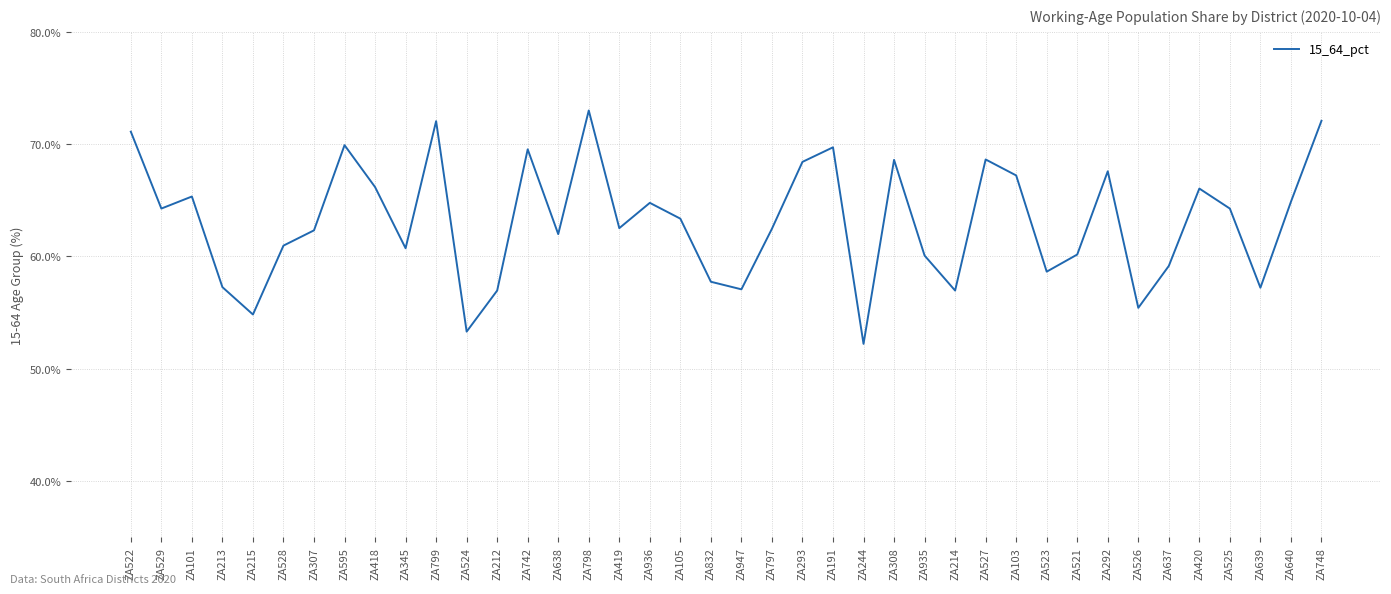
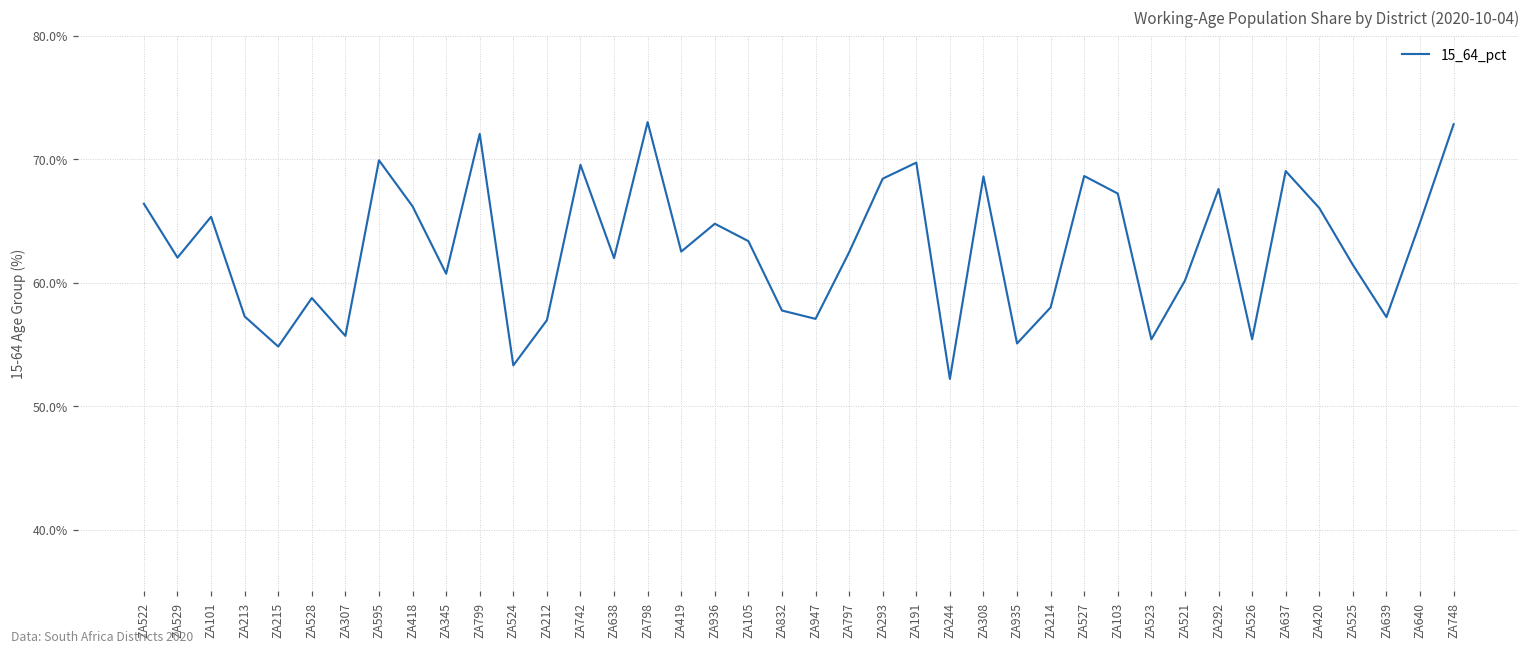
  {
-   "ZA522": "71.1%",
-   "ZA529": "64.3%",
+   "ZA522": "66.4%",
+   "ZA529": "62.0%",
    "ZA101": "65.3%",
    "ZA213": "57.3%",
    "ZA215": "54.8%",
-   "ZA528": "61.0%",
-   "ZA307": "62.3%",
+   "ZA528": "58.8%",
+   "ZA307": "55.7%",
    "ZA595": "69.9%",
    "ZA418": "66.2%",
    "ZA345": "60.7%",
    "ZA799": "72.0%",
    "ZA524": "53.3%",
    "ZA212": "57.0%",
    "ZA742": "69.5%",
    "ZA638": "62.0%",
    "ZA798": "73.0%",
    "ZA419": "62.5%",
    "ZA936": "64.8%",
    "ZA105": "63.4%",
    "ZA832": "57.7%",
    "ZA947": "57.1%",
    "ZA797": "62.5%",
    "ZA293": "68.4%",
    "ZA191": "69.7%",
    "ZA244": "52.2%",
    "ZA308": "68.6%",
-   "ZA935": "60.1%",
-   "ZA214": "57.0%",
+   "ZA935": "55.1%",
+   "ZA214": "58.0%",
    "ZA527": "68.6%",
    "ZA103": "67.2%",
-   "ZA523": "58.6%",
+   "ZA523": "55.4%",
    "ZA521": "60.2%",
    "ZA292": "67.6%",
    "ZA526": "55.4%",
-   "ZA637": "59.2%",
+   "ZA637": "69.0%",
    "ZA420": "66.0%",
-   "ZA525": "64.3%",
+   "ZA525": "61.4%",
    "ZA639": "57.2%",
    "ZA640": "64.9%",
-   "ZA748": "72.1%"
+   "ZA748": "72.8%"
  }
